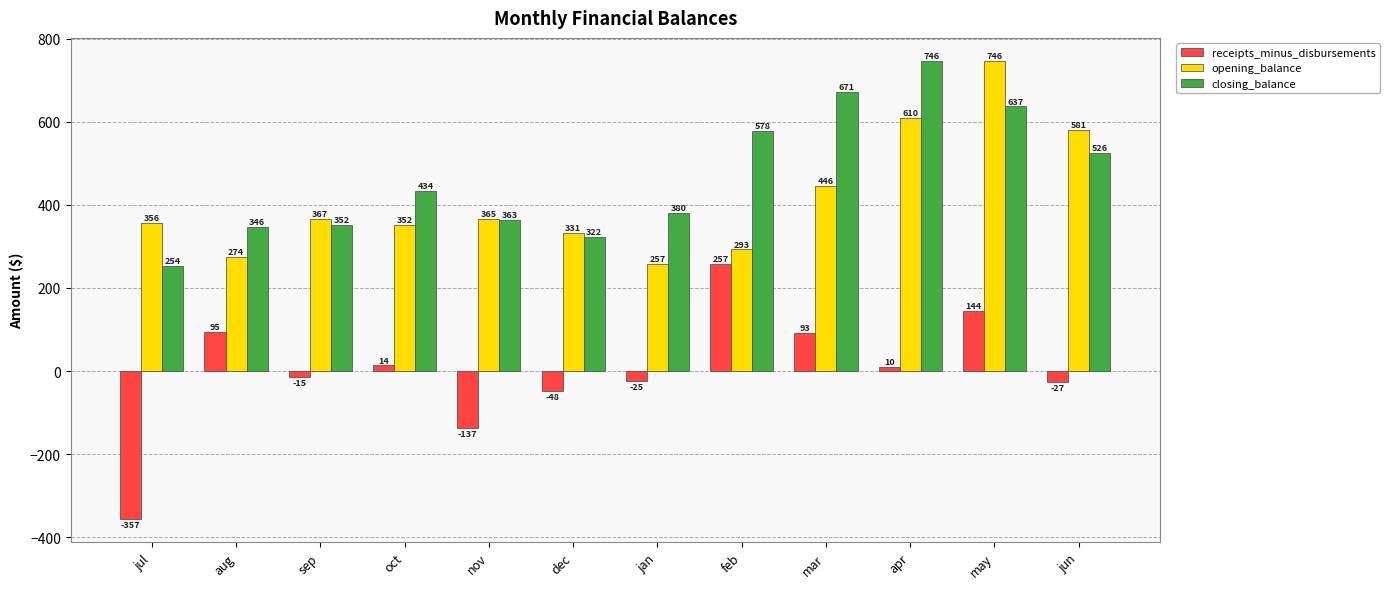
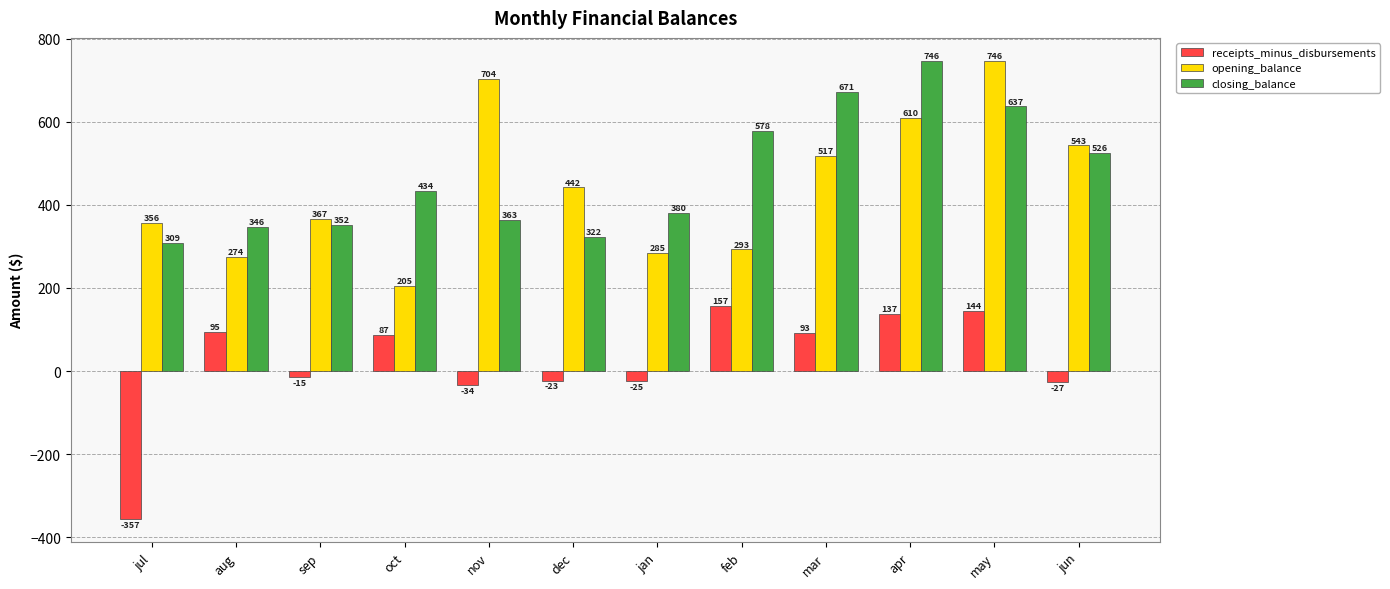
  {
    "receipts_minus_disbursements": {
      "jul": -357,
      "aug": 95,
      "sep": -15,
-     "oct": 14,
-     "nov": -137,
-     "dec": -48,
+     "oct": 87,
+     "nov": -34,
+     "dec": -23,
      "jan": -25,
-     "feb": 257,
+     "feb": 157,
      "mar": 93,
-     "apr": 10,
+     "apr": 137,
      "may": 144,
      "jun": -27
    },
    "opening_balance": {
      "jul": 356,
      "aug": 274,
      "sep": 367,
-     "oct": 352,
-     "nov": 365,
-     "dec": 331,
-     "jan": 257,
+     "oct": 205,
+     "nov": 704,
+     "dec": 442,
+     "jan": 285,
      "feb": 293,
-     "mar": 446,
+     "mar": 517,
      "apr": 610,
      "may": 746,
-     "jun": 581
+     "jun": 543
    },
    "closing_balance": {
-     "jul": 254,
+     "jul": 309,
      "aug": 346,
      "sep": 352,
      "oct": 434,
      "nov": 363,
      "dec": 322,
      "jan": 380,
      "feb": 578,
      "mar": 671,
      "apr": 746,
      "may": 637,
      "jun": 526
    }
  }
